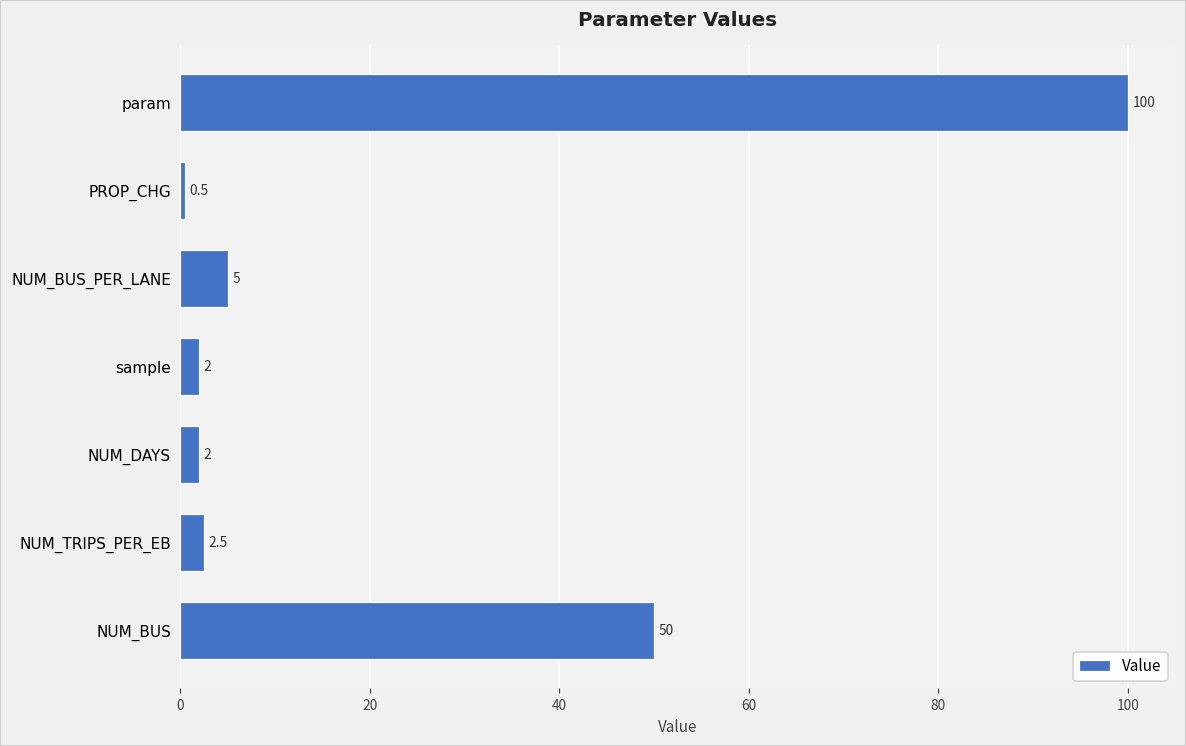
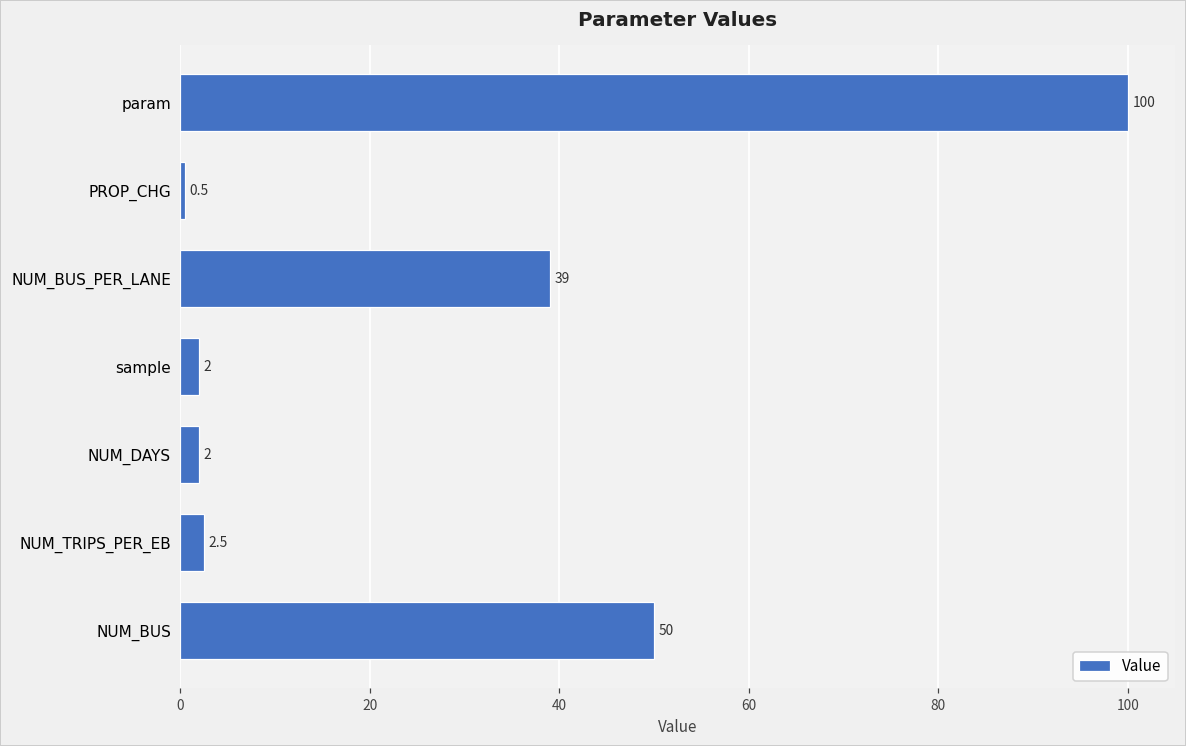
  {
    "param": 100,
    "PROP_CHG": 0.5,
-   "NUM_BUS_PER_LANE": 5,
+   "NUM_BUS_PER_LANE": 39,
    "sample": 2,
    "NUM_DAYS": 2,
    "NUM_TRIPS_PER_EB": 2.5,
    "NUM_BUS": 50
  }
